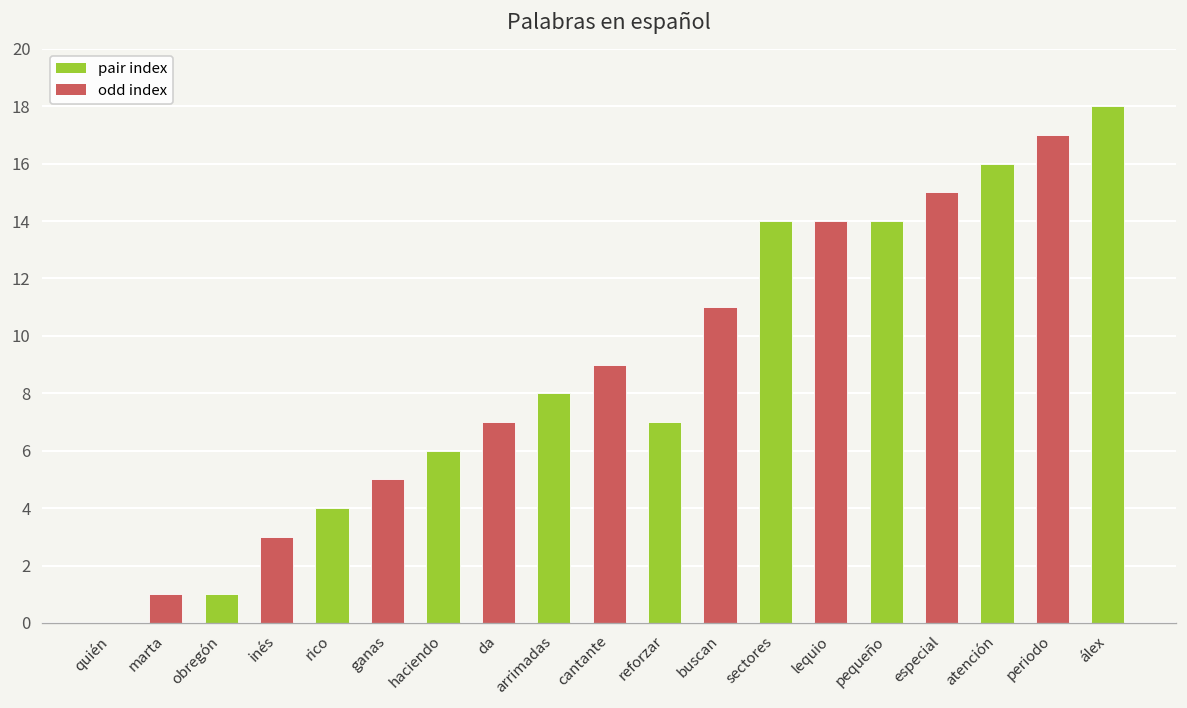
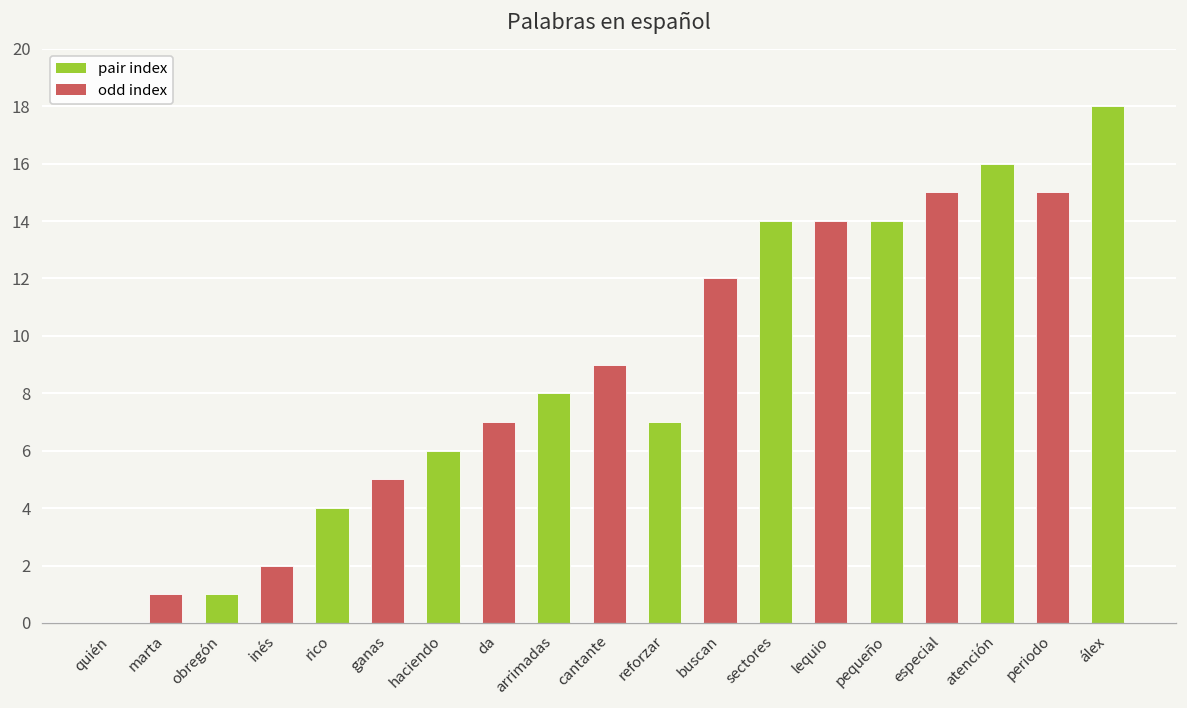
  {
    "quién": 0,
    "marta": 1,
    "obregón": 1,
-   "inés": 3,
+   "inés": 2,
    "rico": 4,
    "ganas": 5,
    "haciendo": 6,
    "da": 7,
    "arrimadas": 8,
    "cantante": 9,
    "reforzar": 7,
-   "buscan": 11,
+   "buscan": 12,
    "sectores": 14,
    "lequio": 14,
    "pequeño": 14,
    "especial": 15,
    "atención": 16,
-   "periodo": 17,
+   "periodo": 15,
    "álex": 18
  }
